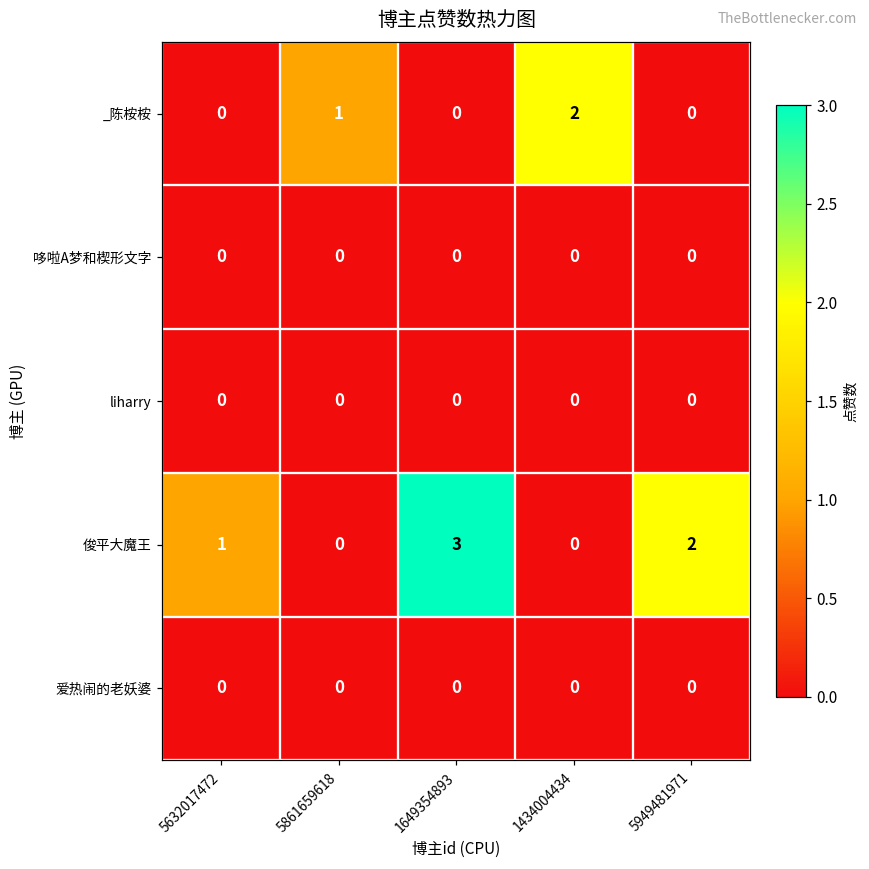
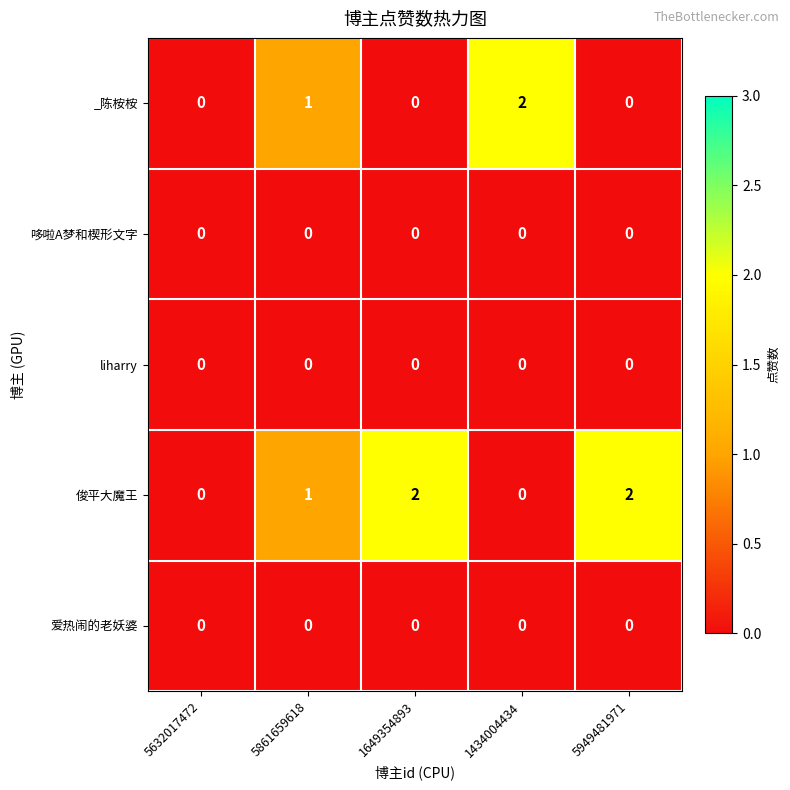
  {
    "_陈桉桉": {
      "5632017472": 0,
      "5861659618": 1,
      "1649354893": 0,
      "1434004434": 2,
      "5949481971": 0
    },
    "哆啦A梦和楔形文字": {
      "5632017472": 0,
      "5861659618": 0,
      "1649354893": 0,
      "1434004434": 0,
      "5949481971": 0
    },
    "liharry": {
      "5632017472": 0,
      "5861659618": 0,
      "1649354893": 0,
      "1434004434": 0,
      "5949481971": 0
    },
    "俊平大魔王": {
-     "5632017472": 1,
-     "5861659618": 0,
-     "1649354893": 3,
+     "5632017472": 0,
+     "5861659618": 1,
+     "1649354893": 2,
      "1434004434": 0,
      "5949481971": 2
    },
    "爱热闹的老妖婆": {
      "5632017472": 0,
      "5861659618": 0,
      "1649354893": 0,
      "1434004434": 0,
      "5949481971": 0
    }
  }
